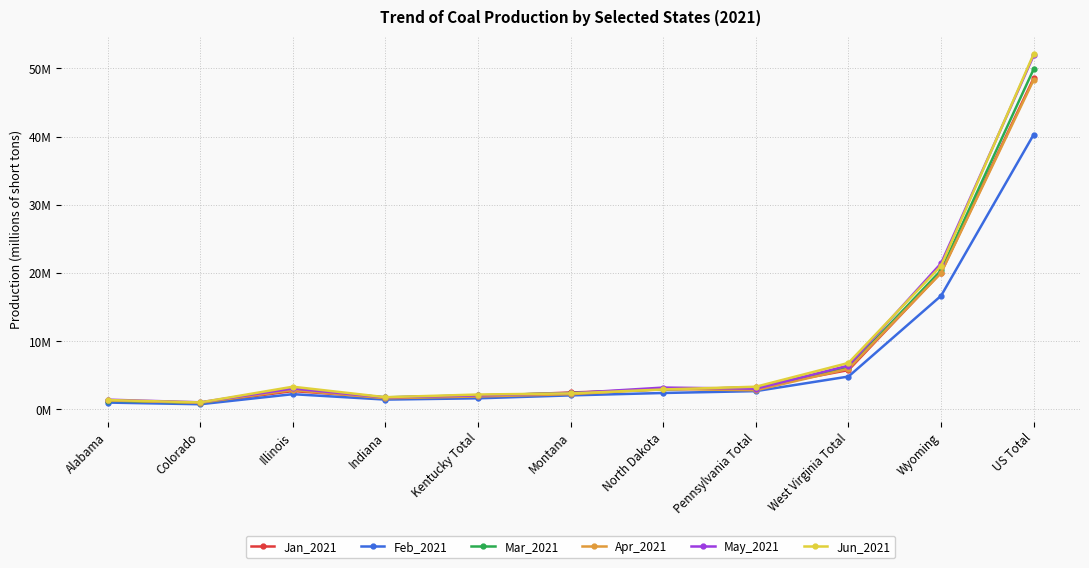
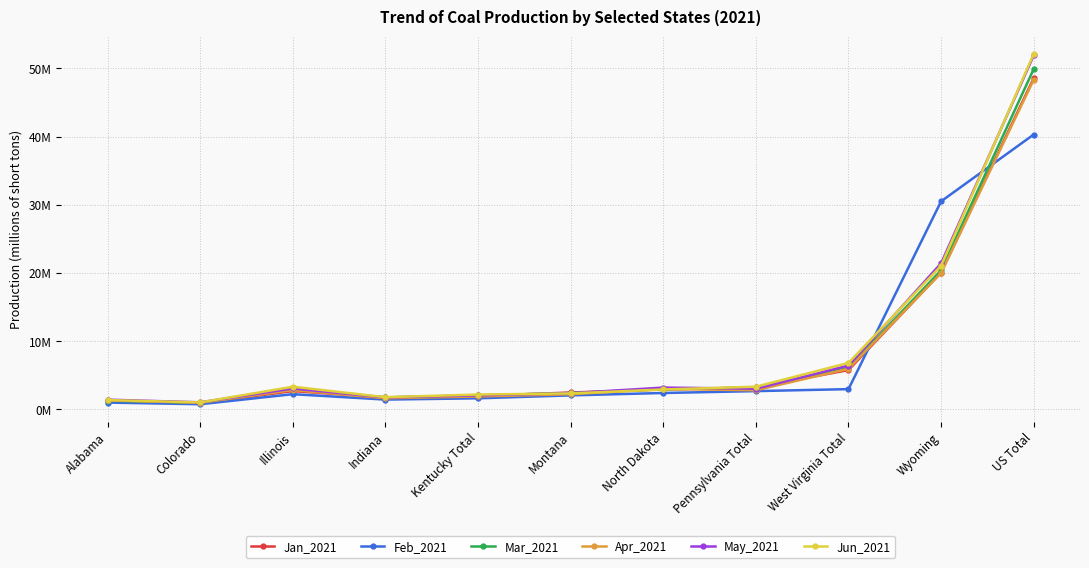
  {
    "Feb_2021": {
      "Illinois": 2000000,
      "North Dakota": 2000000,
-     "West Virginia Total": 5000000,
-     "Wyoming": 17000000,
+     "West Virginia Total": 3000000,
+     "Wyoming": 30000000,
      "US Total": 40000000
    },
    "Mar_2021": {
      "US Total": 50000000
    }
  }
